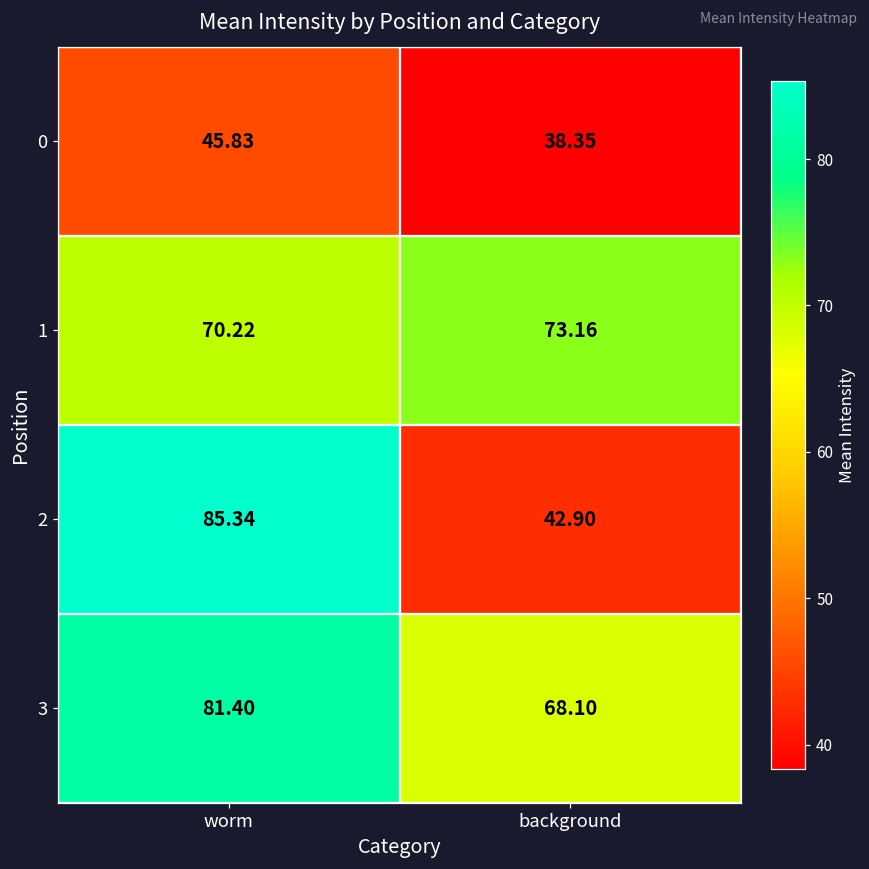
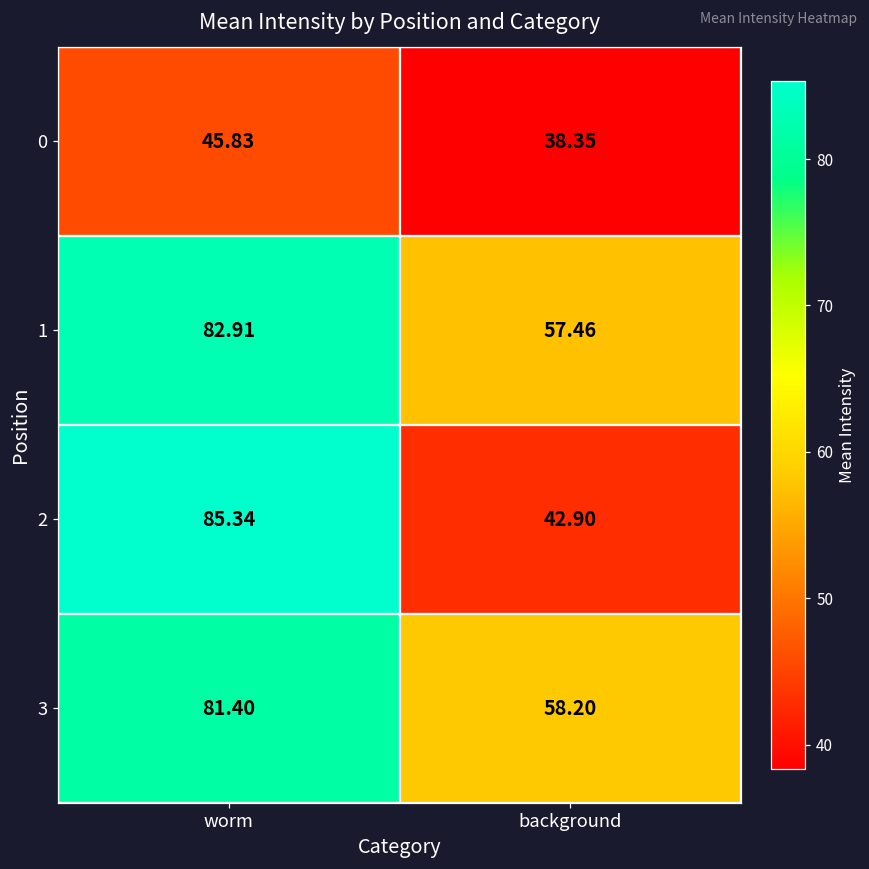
  {
    "0": {
      "worm": 45.83,
      "background": 38.35
    },
    "1": {
-     "worm": 70.22,
-     "background": 73.16
+     "worm": 82.91,
+     "background": 57.46
    },
    "2": {
      "worm": 85.34,
      "background": 42.90
    },
    "3": {
      "worm": 81.40,
-     "background": 68.10
+     "background": 58.20
    }
  }
